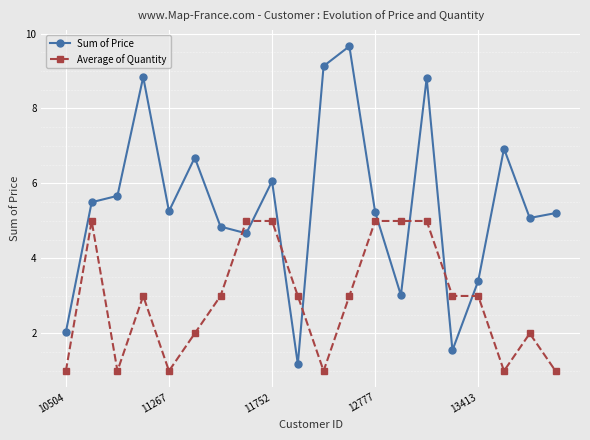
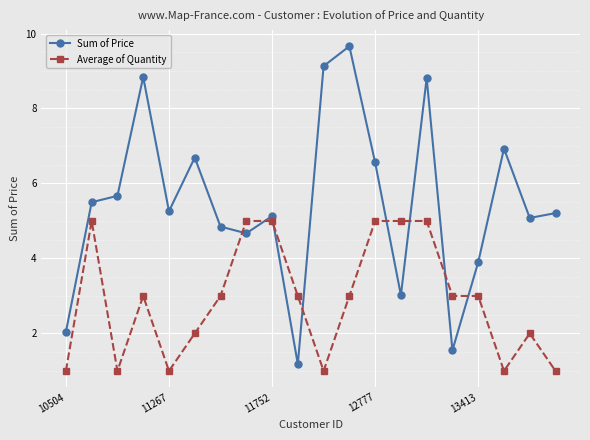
  {
    "Sum of Price": {
      "10504": 2.0,
      "11267": 5.3,
-     "11752": 6.1,
-     "12777": 5.2,
-     "13413": 3.4
+     "11752": 5.1,
+     "12777": 6.6,
+     "13413": 3.9
    },
    "Average of Quantity": {
      "10504": 1.0,
      "11267": 1.0,
      "11752": 5.0,
      "12777": 5.0,
      "13413": 3.0
    }
  }
